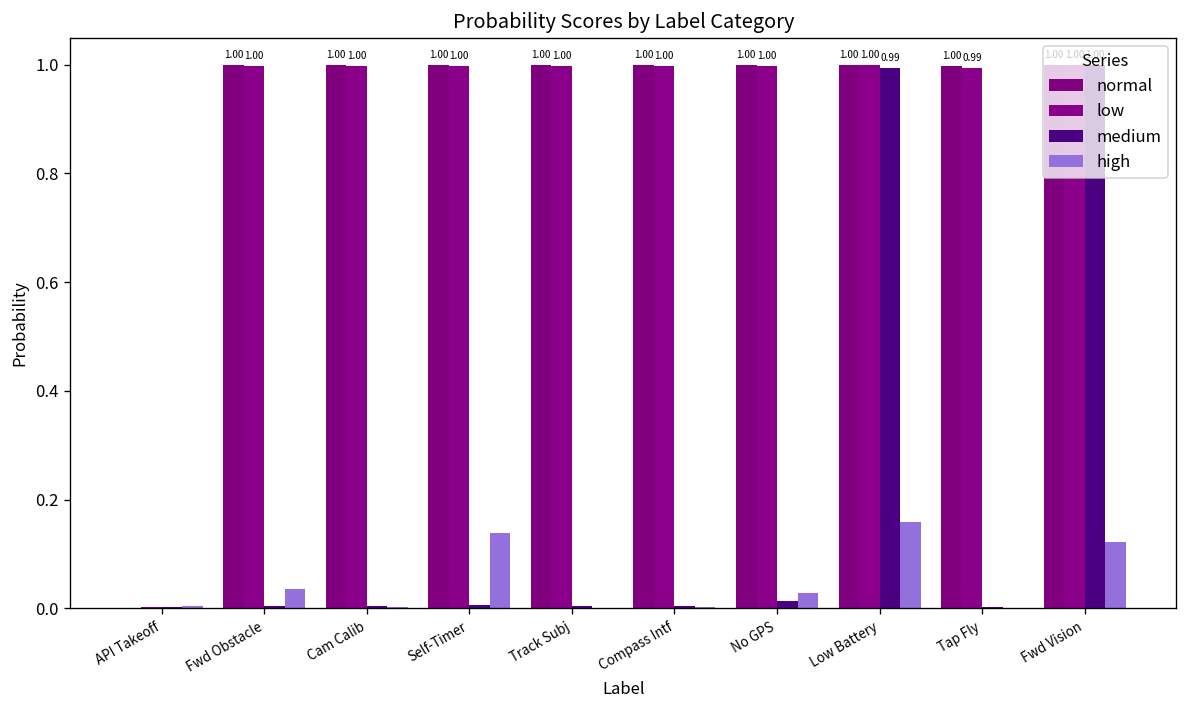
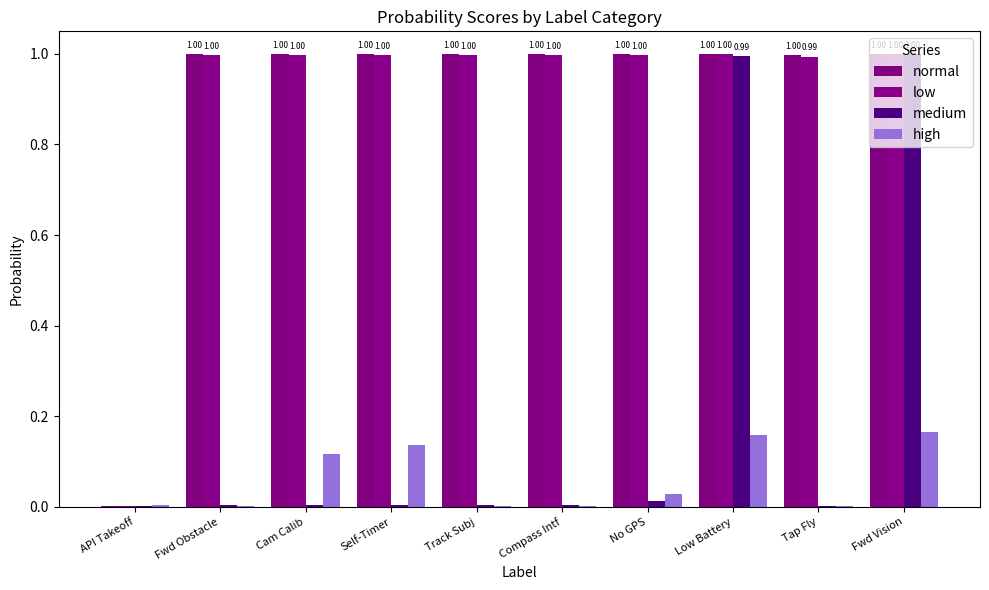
  {
    "high": {
-     "Fwd Obstacle": 0.04,
-     "Cam Calib": 0.00,
+     "Fwd Obstacle": 0.00,
+     "Cam Calib": 0.12,
      "Self-Timer": 0.14,
      "No GPS": 0.03,
      "Low Battery": 0.16,
-     "Fwd Vision": 0.12
+     "Fwd Vision": 0.17
    }
  }
